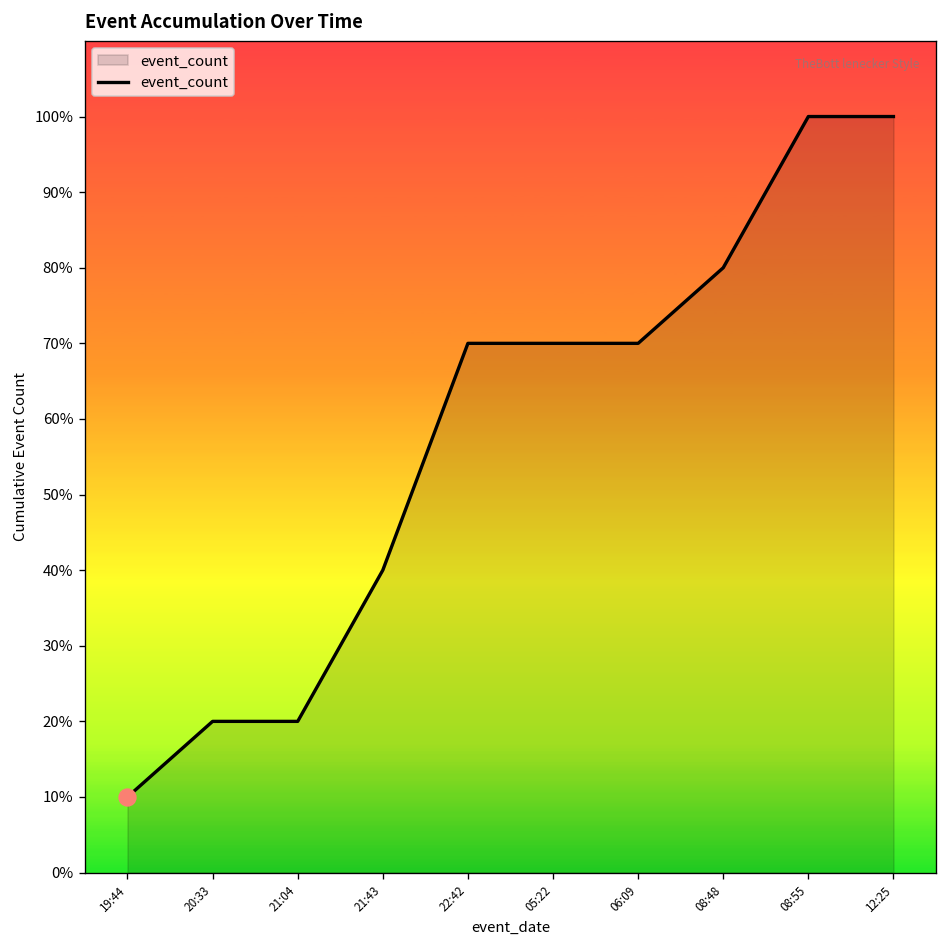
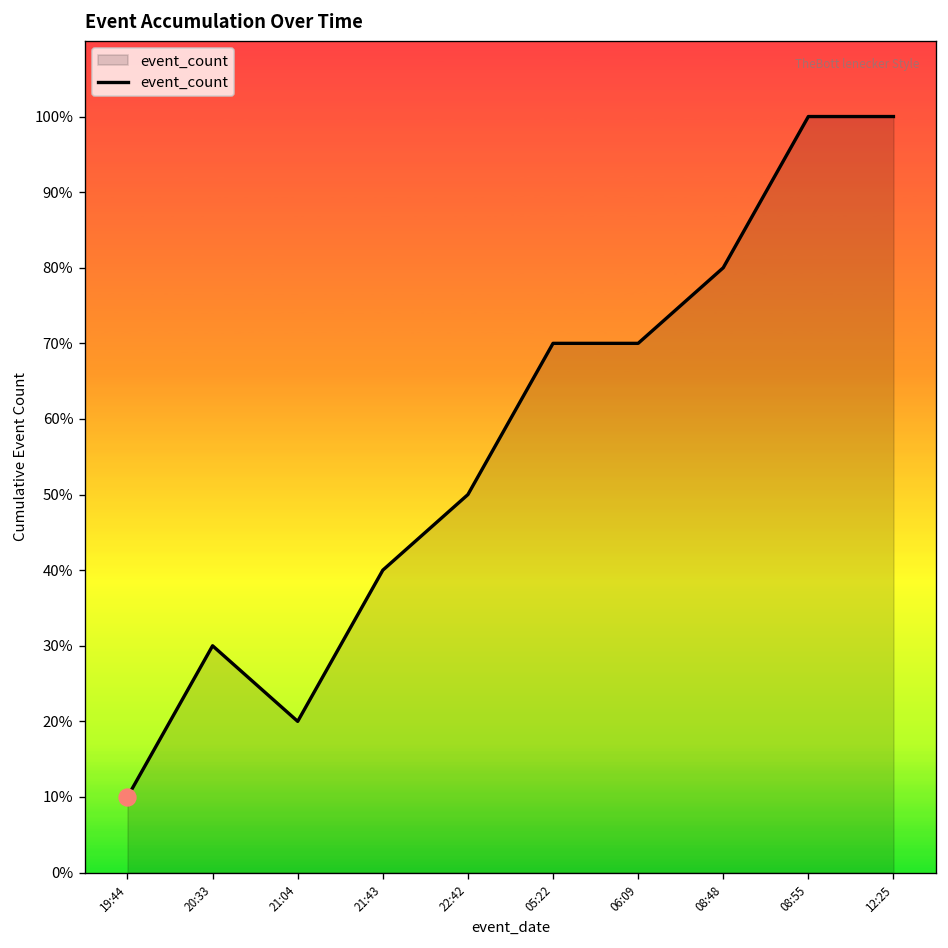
  {
    "event_count": {
-     "20:33": "20%",
+     "20:33": "30%",
      "21:04": "20%",
      "21:43": "40%",
-     "22:42": "70%",
+     "22:42": "50%",
      "05:22": "70%",
      "06:09": "70%",
      "08:48": "80%",
      "08:55": "100%",
      "12:25": "100%"
    }
  }
